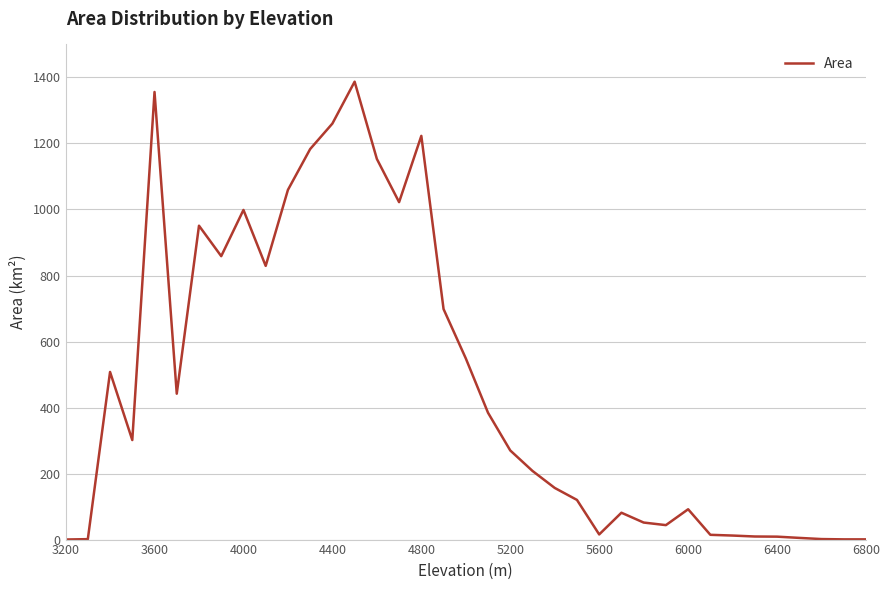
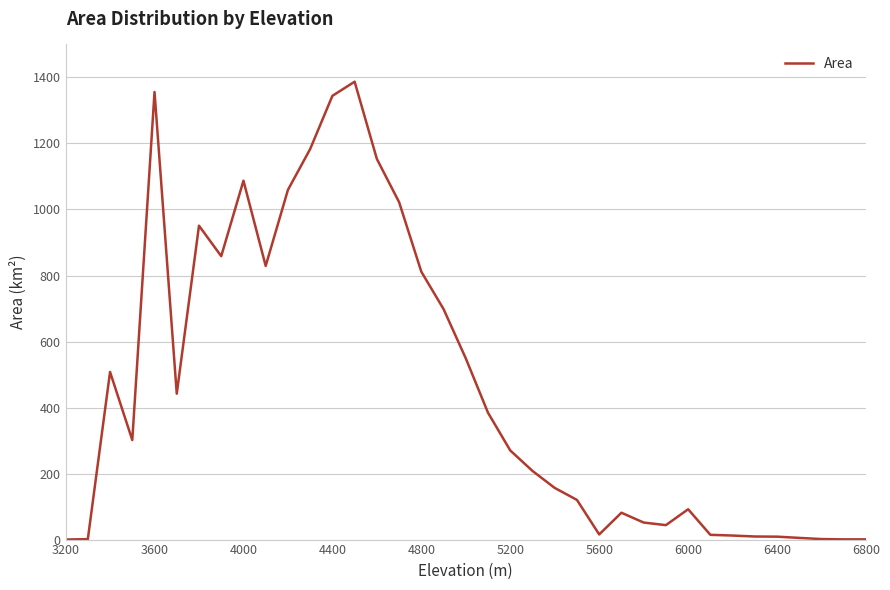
  {
    "3200": 0,
    "3600": 1360,
-   "4000": 1000,
-   "4400": 1260,
-   "4800": 1220,
+   "4000": 1090,
+   "4400": 1340,
+   "4800": 810,
    "5200": 270,
    "5600": 20,
    "6000": 90,
    "6400": 10,
    "6800": 0
  }
